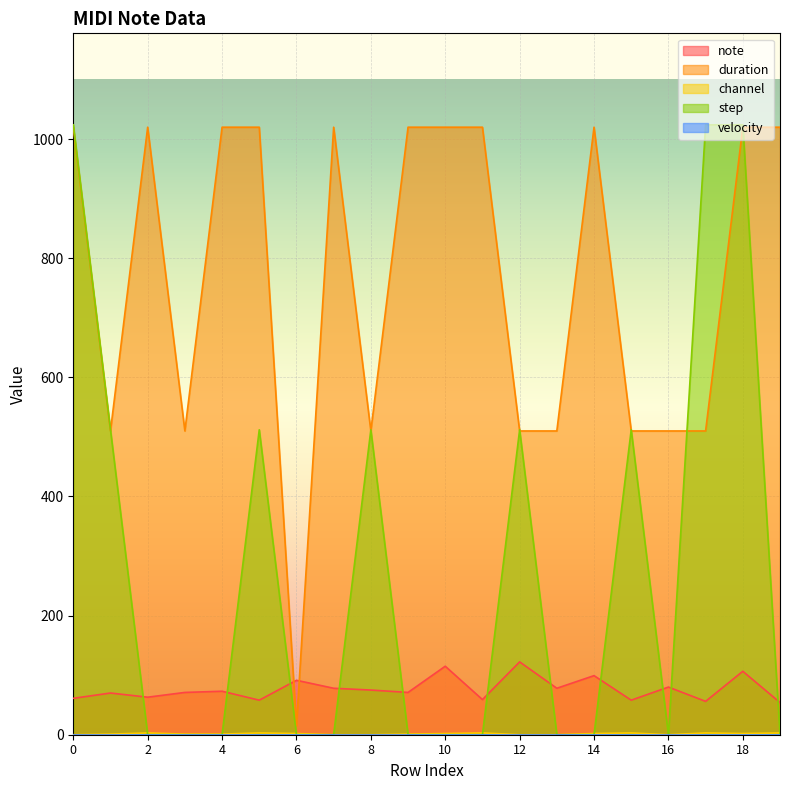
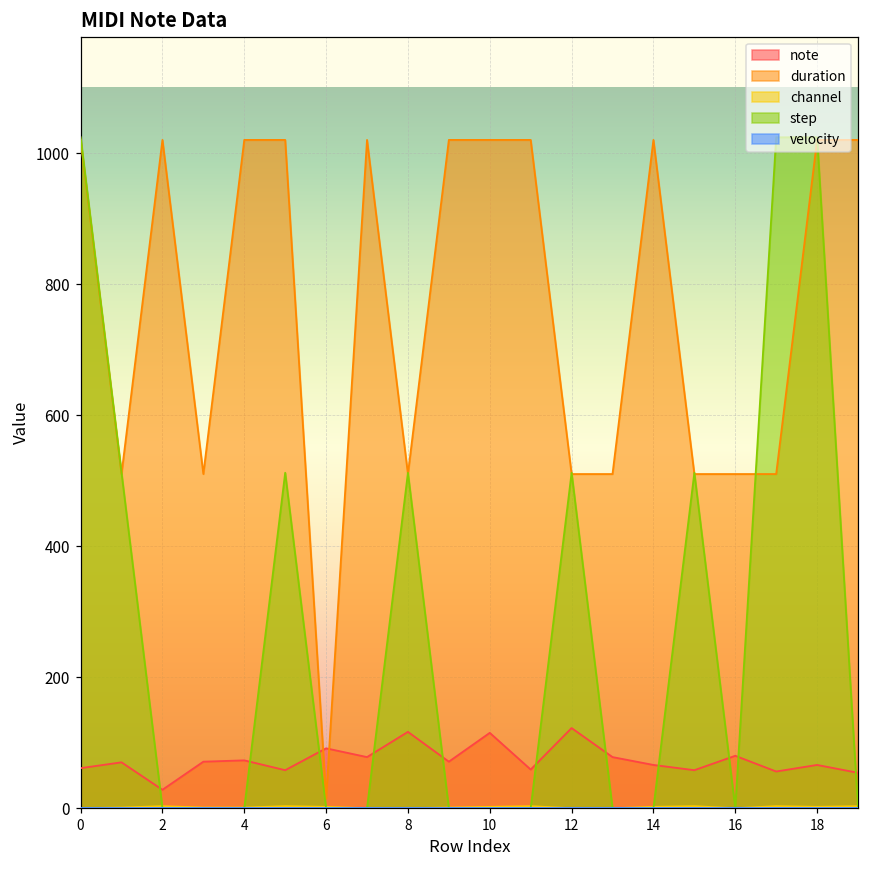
  {
    "note": {
      "0": 60,
-     "2": 60,
+     "2": 30,
      "4": 70,
      "6": 90,
-     "8": 80,
+     "8": 120,
      "10": 120,
      "12": 120,
-     "14": 100,
+     "14": 70,
      "16": 80,
-     "18": 110
+     "18": 70
    }
  }
